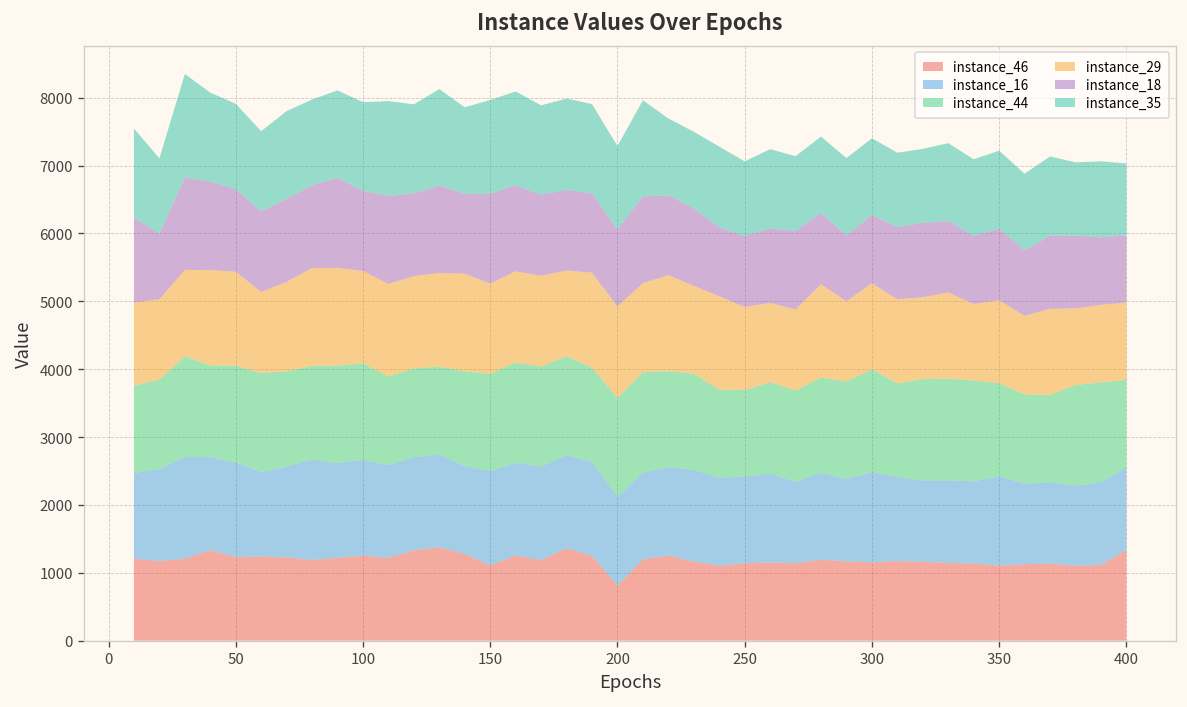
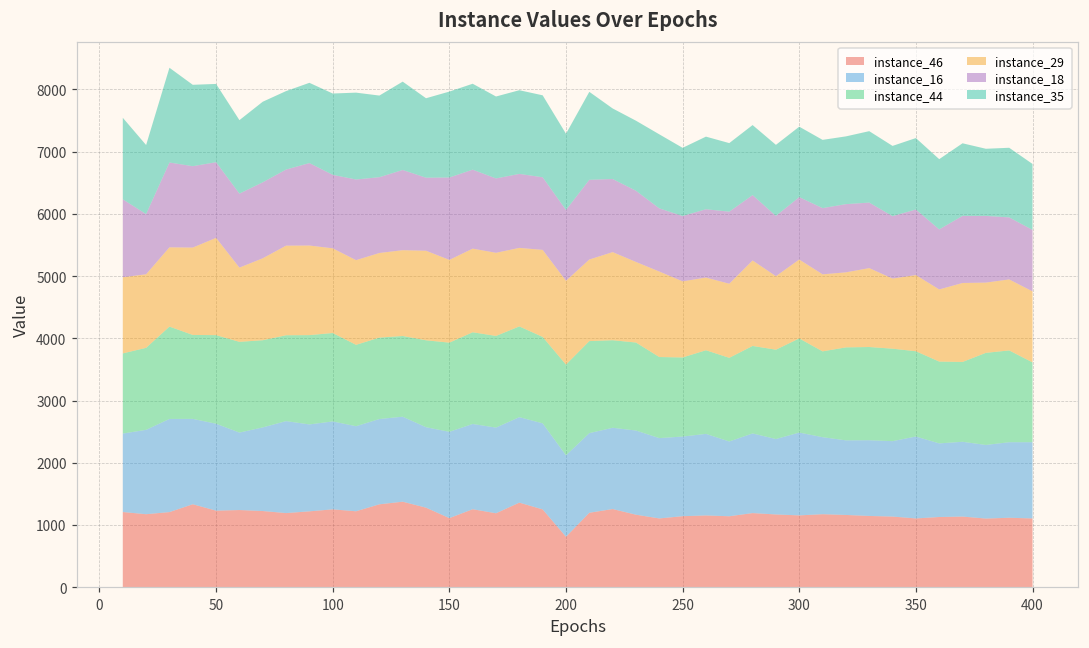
  {
    "instance_46": {
      "50": 1200,
      "100": 1300,
      "150": 1100,
      "200": 800,
      "250": 1100,
      "300": 1200,
      "350": 1100,
-     "400": 1300
+     "400": 1100
    },
    "instance_29": {
-     "50": 1400,
+     "50": 1600,
      "100": 1400,
      "150": 1300,
      "200": 1300,
      "250": 1200,
      "300": 1300,
      "350": 1200,
      "400": 1100
    },
    "instance_18": {
      "50": 1200,
      "100": 1200,
      "150": 1300,
      "200": 1100,
      "250": 1100,
      "300": 1000,
      "350": 1100,
      "400": 1000
    }
  }
